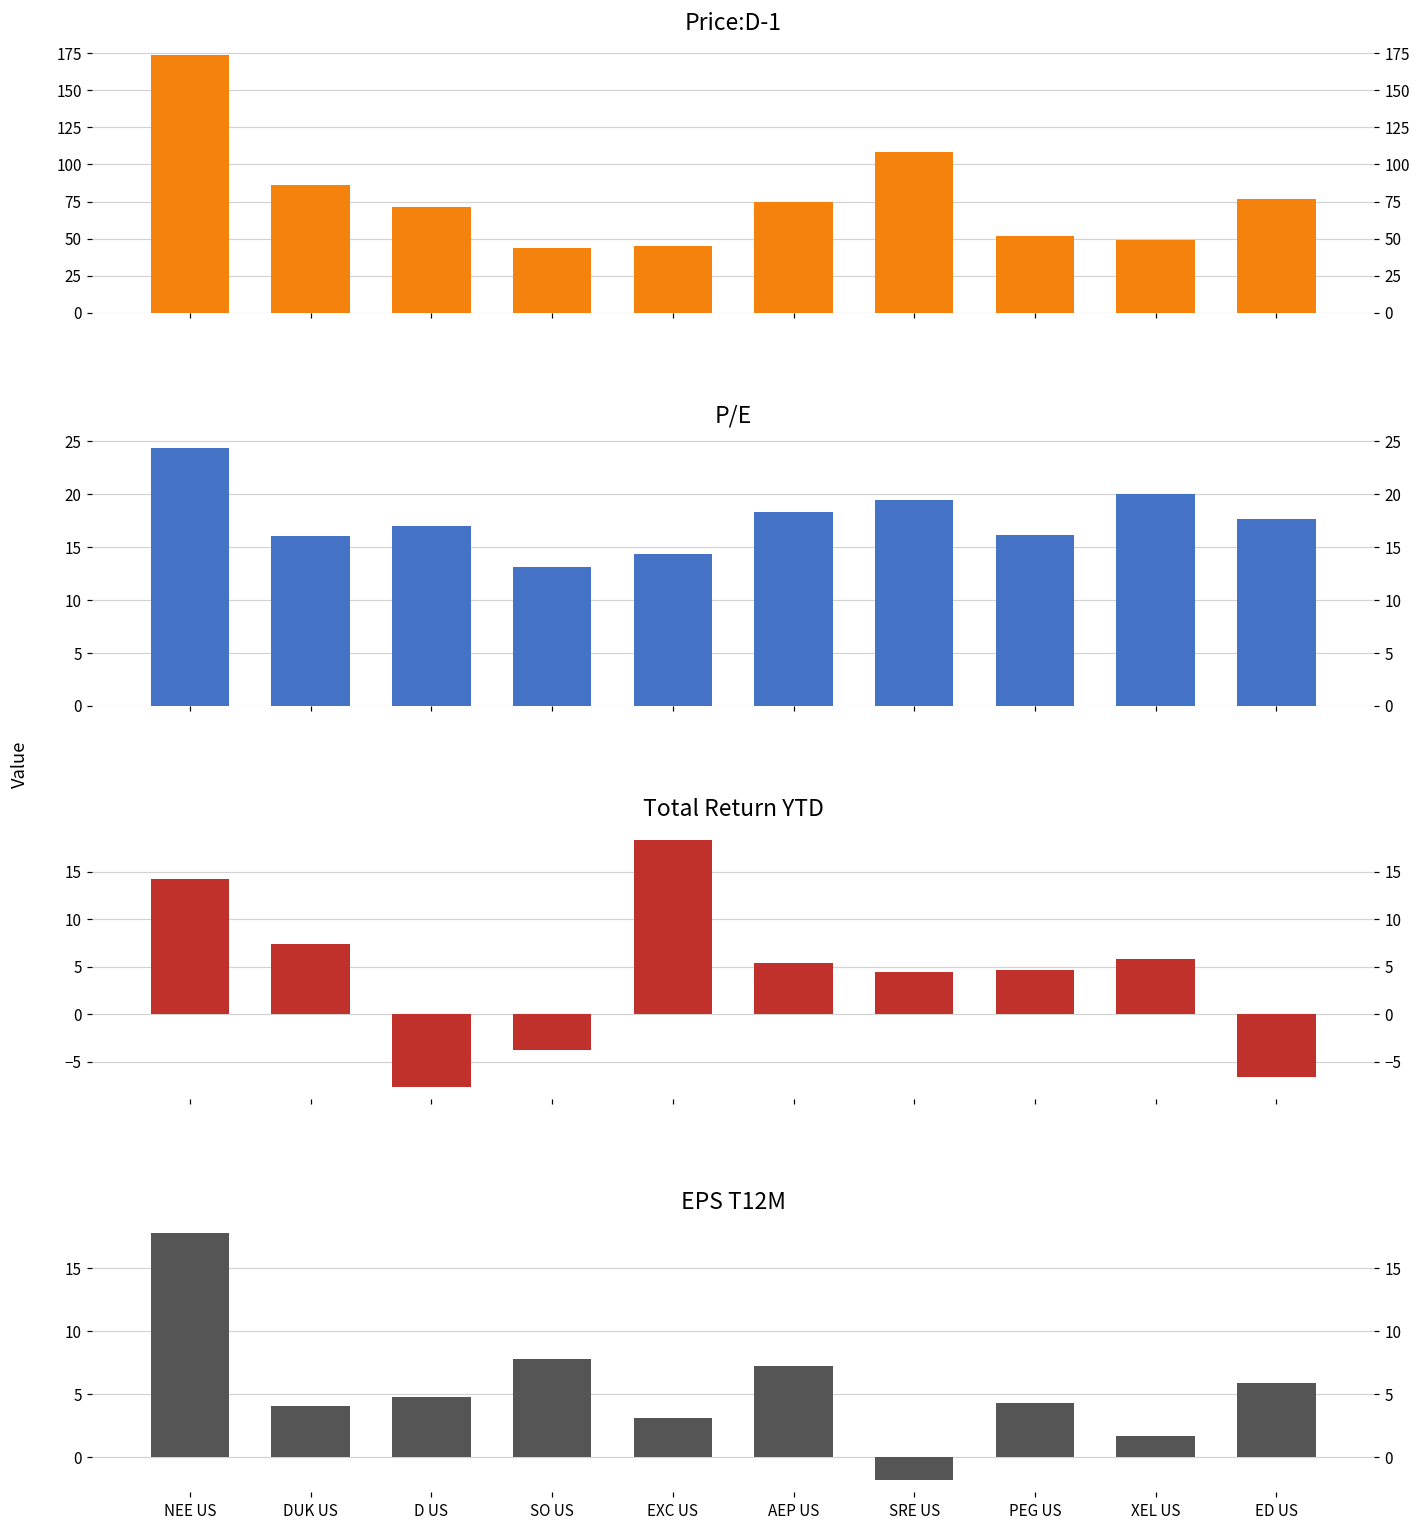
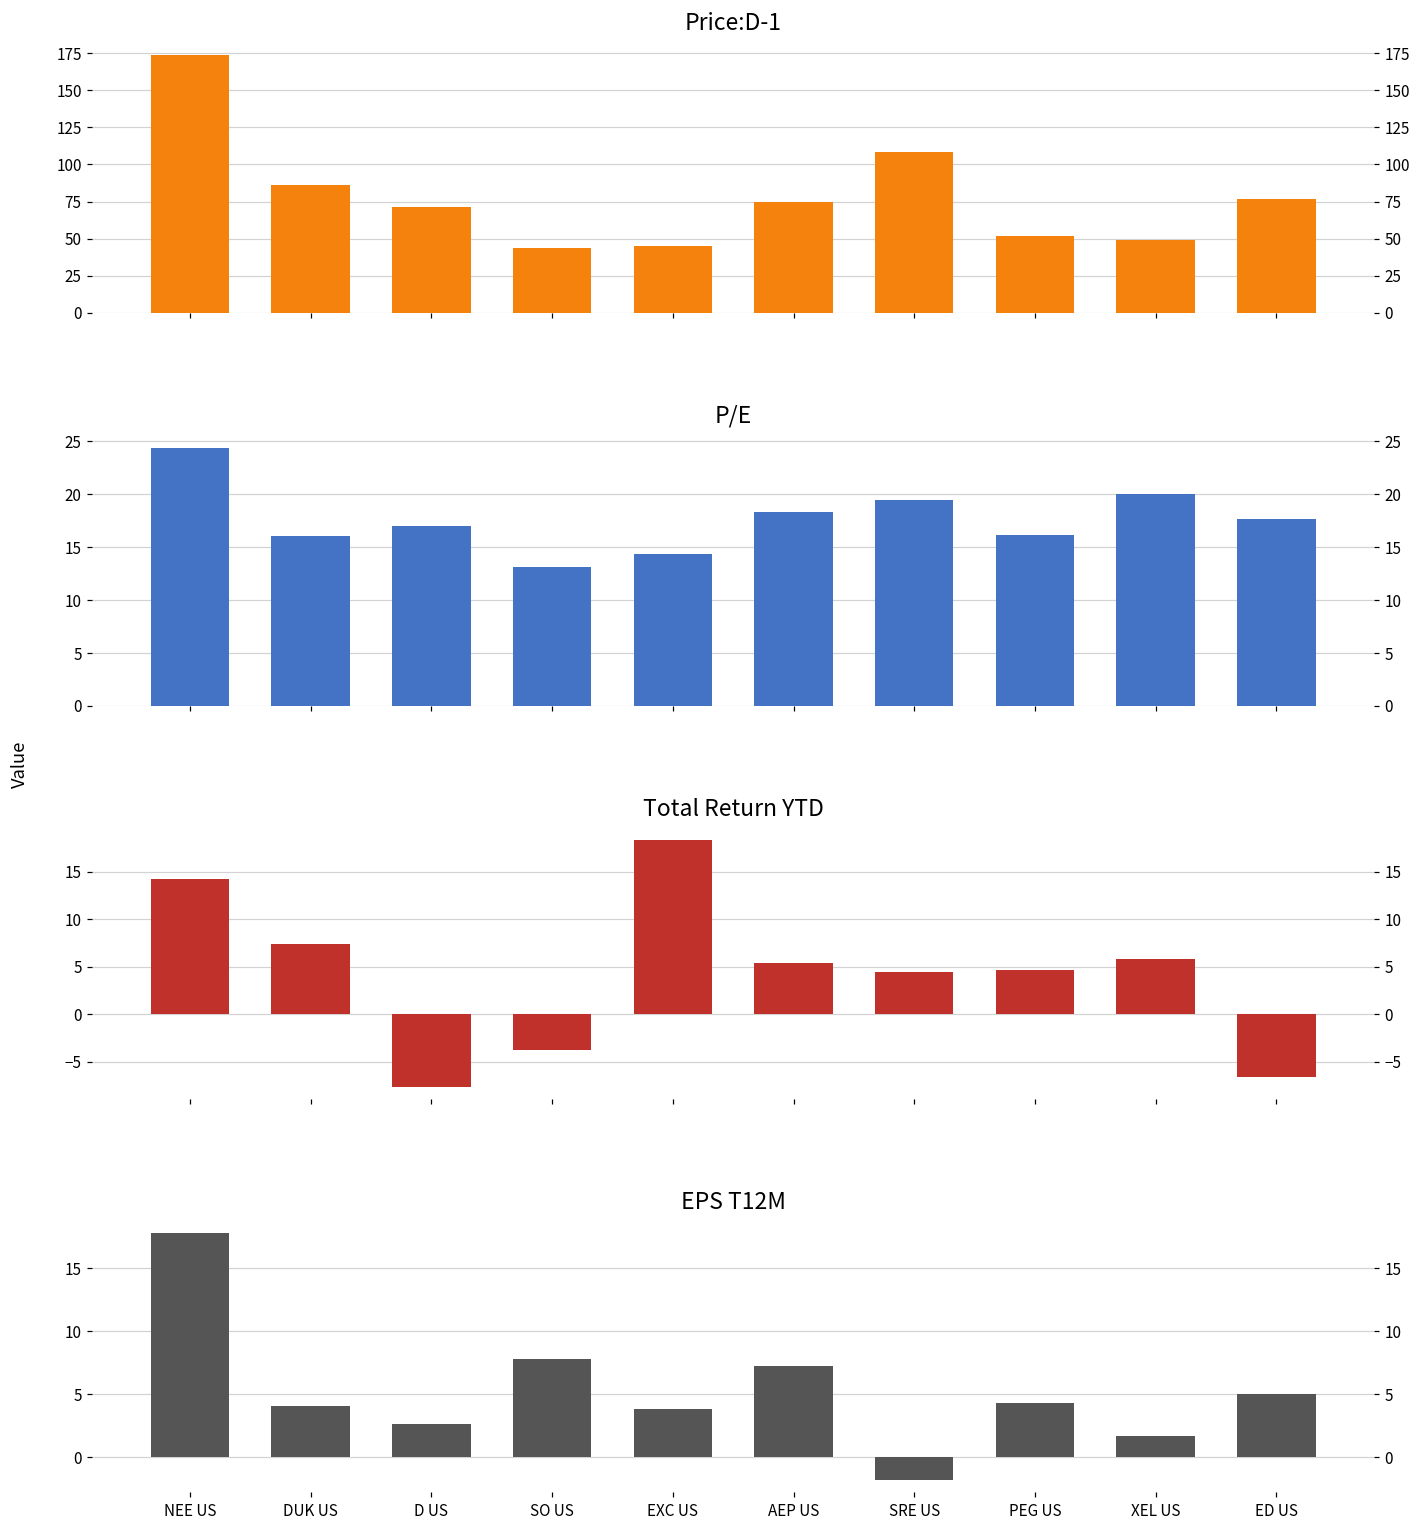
  {
    "EPS T12M": {
      "NEE US": 17.8,
      "DUK US": 4.1,
-     "D US": 4.8,
+     "D US": 2.7,
      "SO US": 7.8,
-     "EXC US": 3.2,
+     "EXC US": 3.9,
      "AEP US": 7.3,
      "SRE US": -1.8,
      "PEG US": 4.4,
      "XEL US": 1.7,
-     "ED US": 5.9
+     "ED US": 5.0
    }
  }
